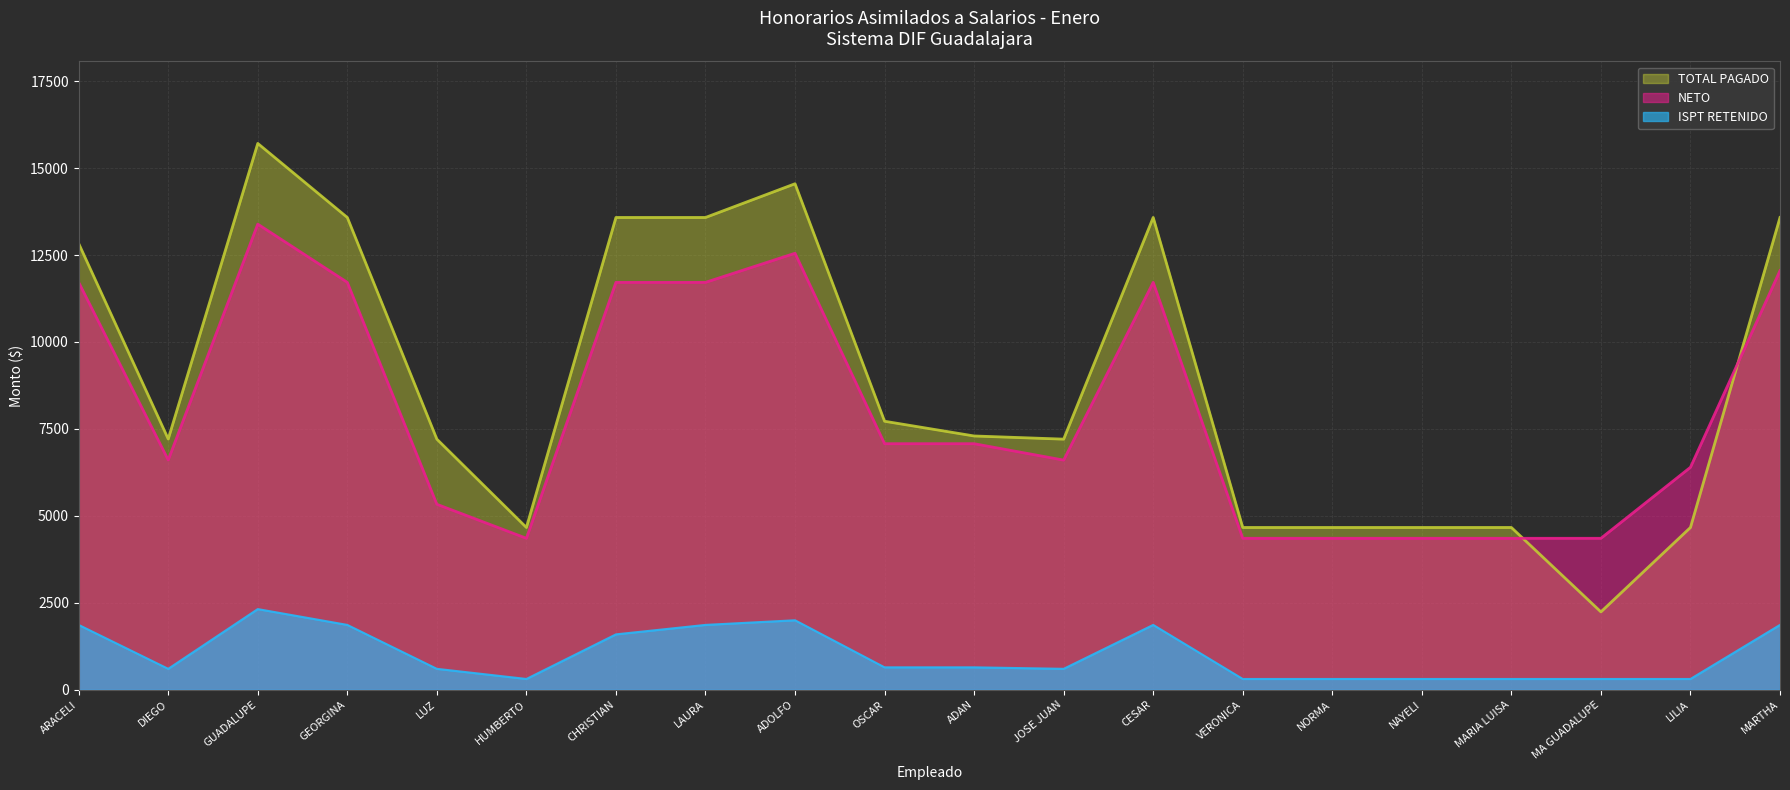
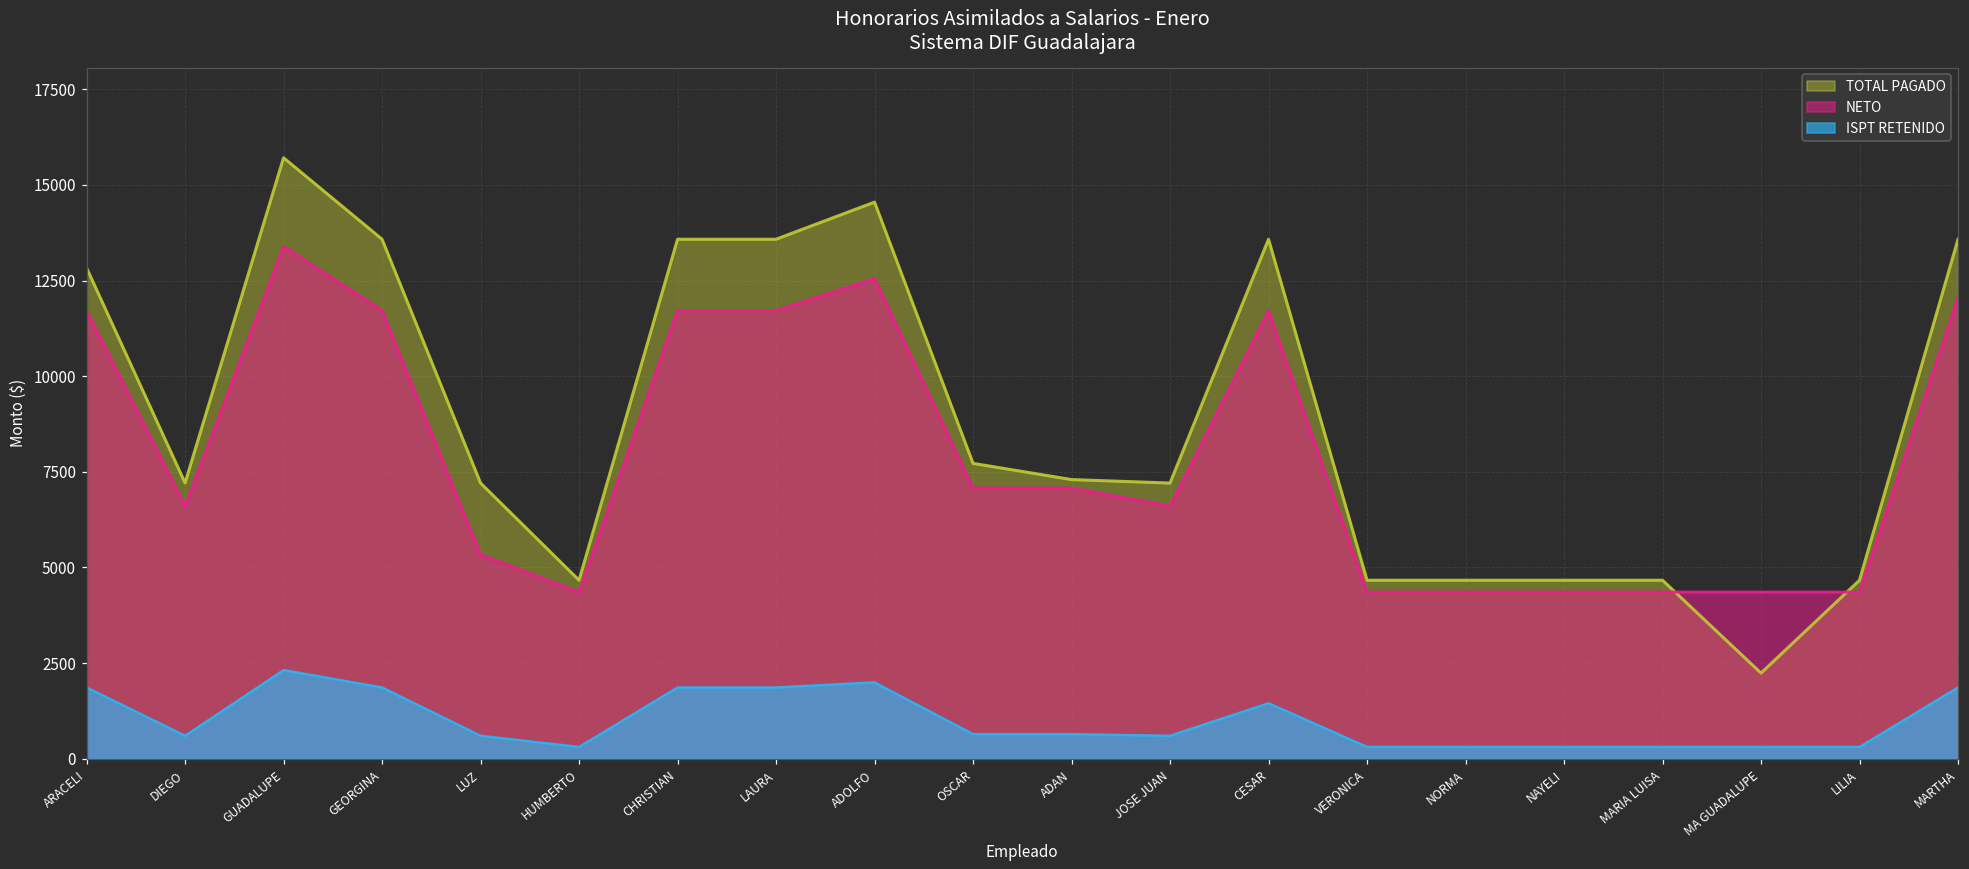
  {
    "TOTAL PAGADO": {
      "ARACELI": 12800,
      "DIEGO": 7200,
      "GUADALUPE": 15700,
      "GEORGINA": 13600,
      "LUZ": 7200,
      "HUMBERTO": 4700,
      "CHRISTIAN": 13600,
      "LAURA": 13600,
      "ADOLFO": 14500,
      "OSCAR": 7700,
      "ADAN": 7300,
      "JOSE JUAN": 7200,
      "CESAR": 13600,
      "VERONICA": 4700,
      "NORMA": 4700,
      "NAYELI": 4700,
      "MARIA LUISA": 4700,
      "MA GUADALUPE": 2200,
      "LILIA": 4700,
      "MARTHA": 13600
    },
    "NETO": {
      "ARACELI": 11700,
      "DIEGO": 6600,
      "GUADALUPE": 13400,
      "GEORGINA": 11700,
      "LUZ": 5300,
      "HUMBERTO": 4400,
      "CHRISTIAN": 11700,
      "LAURA": 11700,
      "ADOLFO": 12600,
      "OSCAR": 7100,
      "ADAN": 7100,
      "JOSE JUAN": 6600,
      "CESAR": 11700,
      "VERONICA": 4400,
      "NORMA": 4400,
      "NAYELI": 4400,
      "MARIA LUISA": 4400,
      "MA GUADALUPE": 4400,
-     "LILIA": 6400,
+     "LILIA": 4400,
      "MARTHA": 12100
    },
    "ISPT RETENIDO": {
      "ARACELI": 1900,
      "DIEGO": 600,
      "GUADALUPE": 2300,
      "GEORGINA": 1900,
      "LUZ": 600,
      "HUMBERTO": 300,
-     "CHRISTIAN": 1600,
+     "CHRISTIAN": 1900,
      "LAURA": 1900,
      "ADOLFO": 2000,
      "OSCAR": 600,
      "ADAN": 600,
      "JOSE JUAN": 600,
-     "CESAR": 1900,
+     "CESAR": 1500,
      "VERONICA": 300,
      "NORMA": 300,
      "NAYELI": 300,
      "MARIA LUISA": 300,
      "MA GUADALUPE": 300,
      "LILIA": 300,
      "MARTHA": 1900
    }
  }
